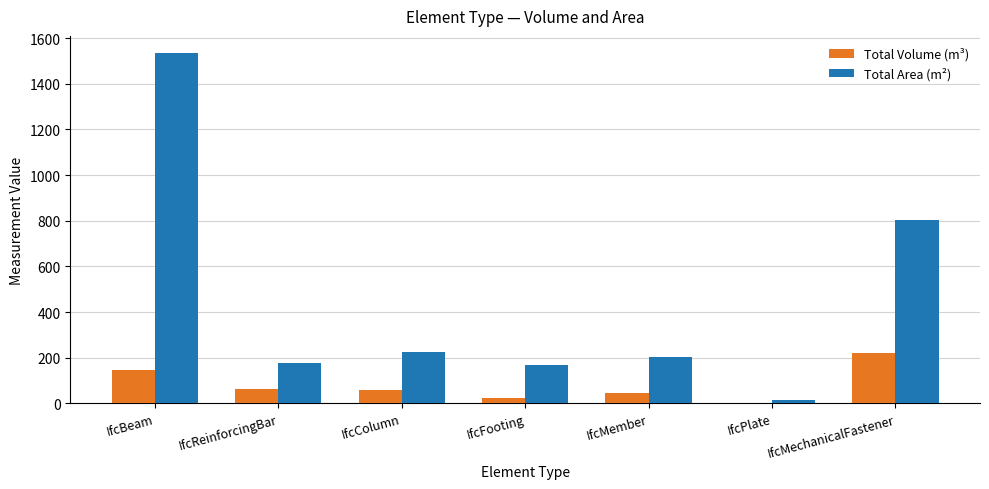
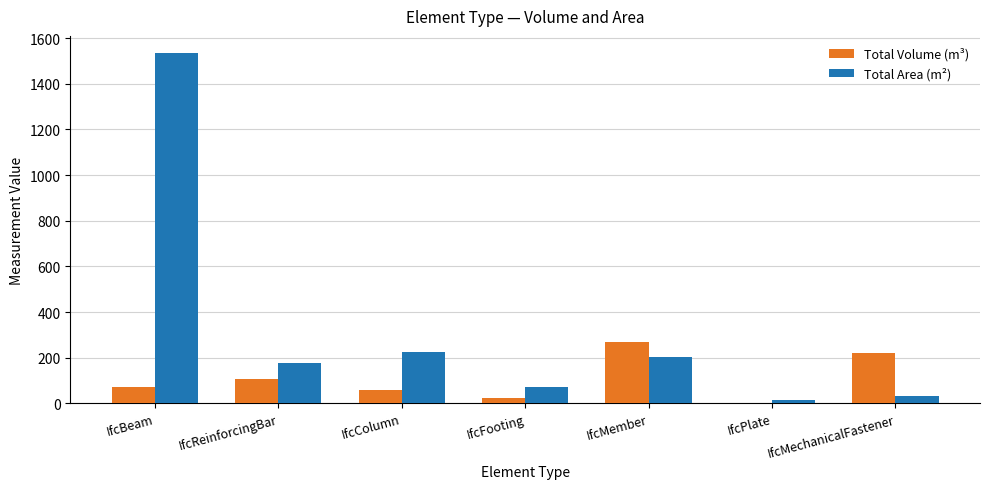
  {
    "Total Volume (m³)": {
-     "IfcBeam": 150,
-     "IfcReinforcingBar": 60,
+     "IfcBeam": 70,
+     "IfcReinforcingBar": 110,
      "IfcColumn": 60,
      "IfcFooting": 20,
-     "IfcMember": 40,
+     "IfcMember": 270,
      "IfcMechanicalFastener": 220
    },
    "Total Area (m²)": {
      "IfcBeam": 1530,
      "IfcReinforcingBar": 170,
      "IfcColumn": 220,
-     "IfcFooting": 170,
+     "IfcFooting": 70,
      "IfcMember": 200,
      "IfcPlate": 20,
-     "IfcMechanicalFastener": 800
+     "IfcMechanicalFastener": 30
    }
  }
